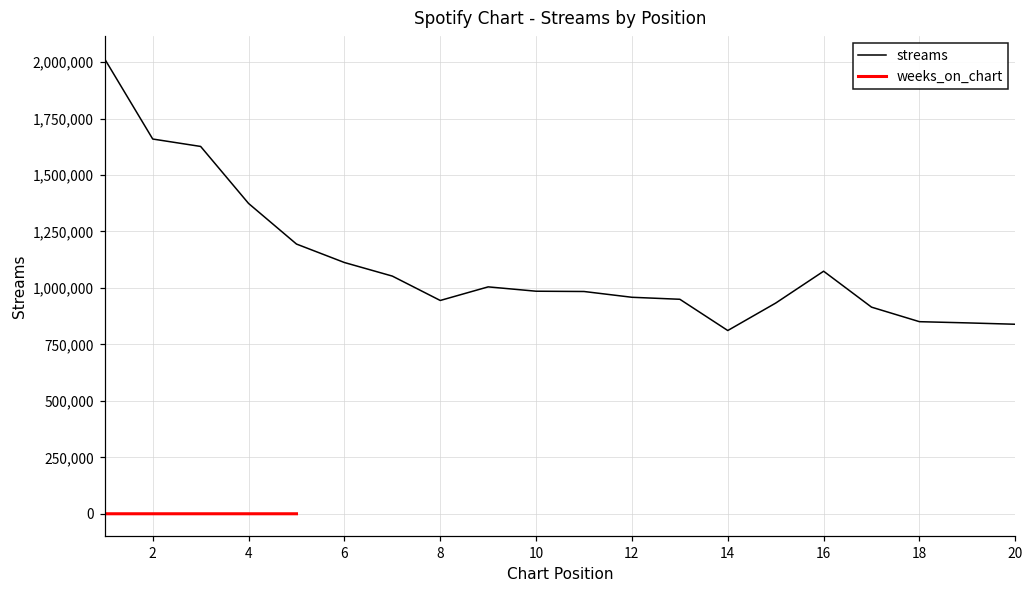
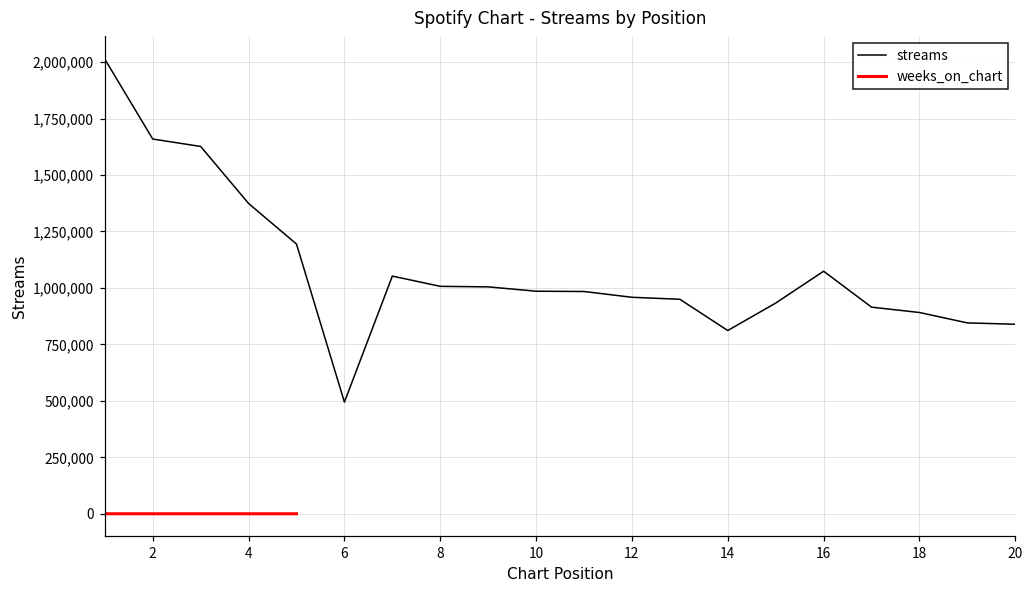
  {
    "streams": {
      "2": "1,660,000",
      "4": "1,370,000",
-     "6": "1,110,000",
-     "8": "940,000",
+     "6": "490,000",
+     "8": "1,010,000",
      "10": "990,000",
      "12": "960,000",
      "14": "810,000",
      "16": "1,070,000",
-     "18": "850,000",
+     "18": "890,000",
      "20": "840,000"
    },
    "weeks_on_chart": {
      "2": "0",
      "4": "0"
    }
  }
